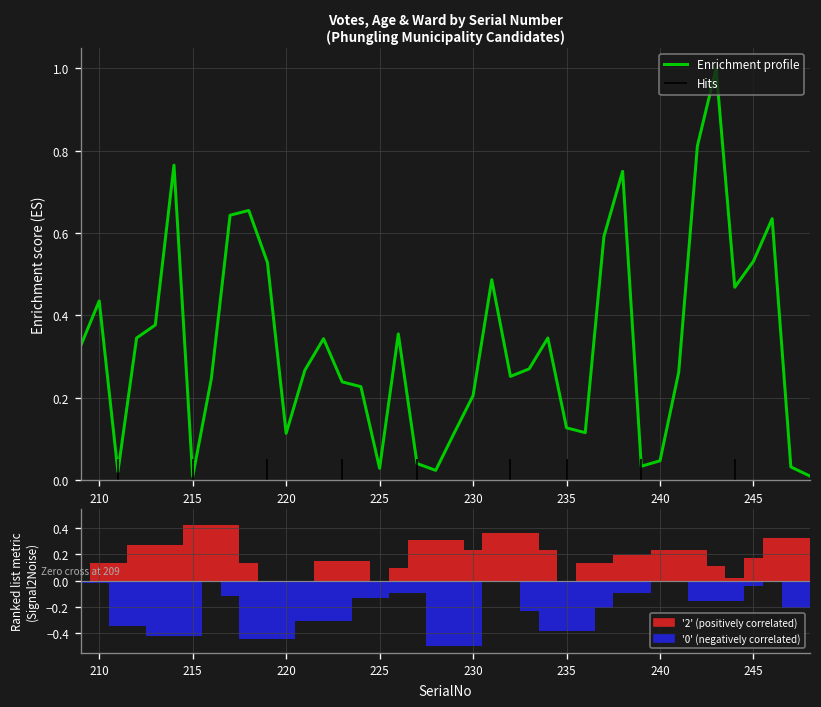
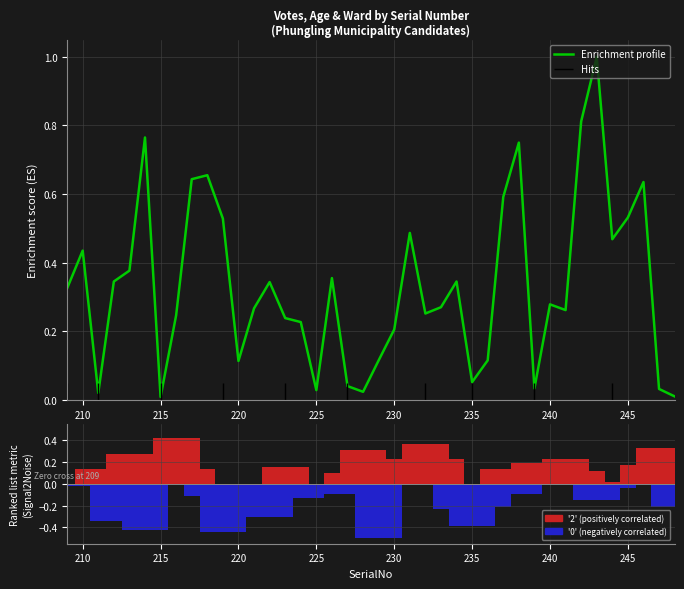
  {
    "Votes, Age & Ward by Serial Number (Phungling Municipality Candidates)": {
      "210": 0.44,
      "215": 0.01,
      "220": 0.11,
      "225": 0.03,
      "230": 0.21,
-     "235": 0.13,
-     "240": 0.05,
+     "235": 0.05,
+     "240": 0.28,
      "245": 0.53
    }
  }
